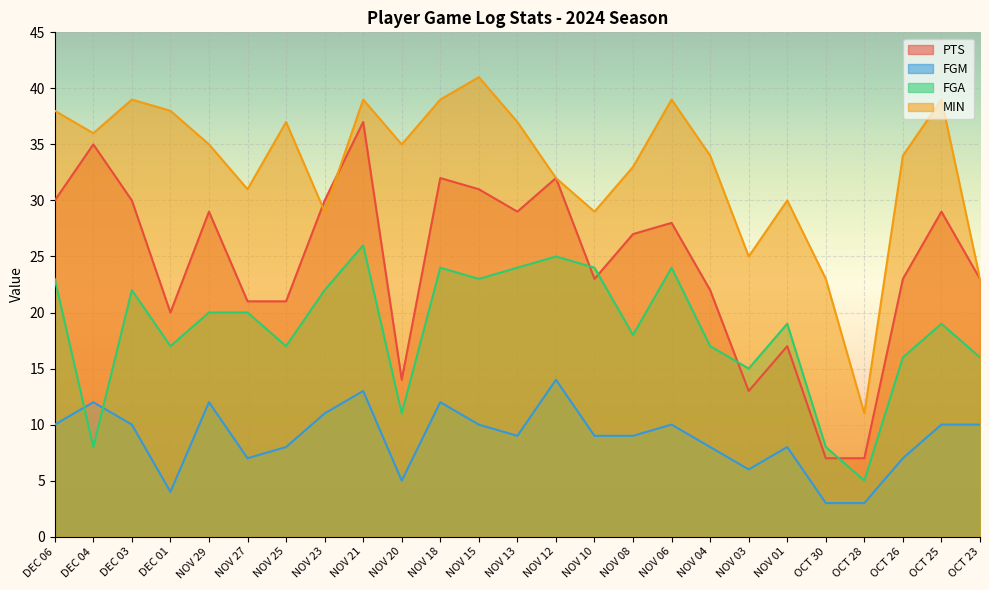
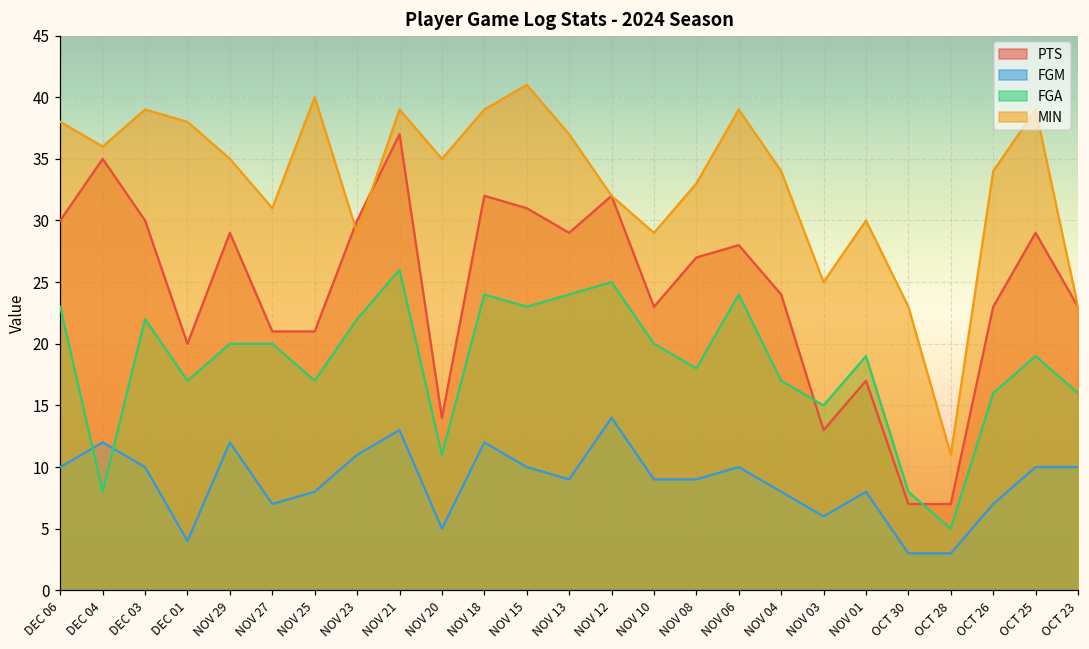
  {
    "PTS": {
      "DEC 06": 30,
      "DEC 04": 35,
      "DEC 03": 30,
      "DEC 01": 20,
      "NOV 29": 29,
      "NOV 27": 21,
      "NOV 25": 21,
      "NOV 23": 30,
      "NOV 21": 37,
      "NOV 20": 14,
      "NOV 18": 32,
      "NOV 15": 31,
      "NOV 13": 29,
      "NOV 10": 23,
      "NOV 08": 27,
      "NOV 06": 28,
-     "NOV 04": 22,
+     "NOV 04": 24,
      "NOV 03": 13,
      "NOV 01": 17,
      "OCT 30": 7,
      "OCT 28": 7,
      "OCT 26": 23,
      "OCT 25": 29
    },
    "FGM": {
      "DEC 06": 10,
      "DEC 04": 12,
      "DEC 03": 10,
      "DEC 01": 4,
      "NOV 29": 12,
      "NOV 27": 7,
      "NOV 25": 8,
      "NOV 23": 11,
      "NOV 21": 13,
      "NOV 20": 5,
      "NOV 18": 12,
      "NOV 15": 10,
      "NOV 13": 9,
      "NOV 12": 14,
      "NOV 10": 9,
      "NOV 08": 9,
      "NOV 06": 10,
      "NOV 04": 8,
      "NOV 03": 6,
      "NOV 01": 8,
      "OCT 30": 3,
      "OCT 28": 3,
      "OCT 26": 7,
      "OCT 25": 10,
      "OCT 23": 10
    },
    "FGA": {
      "DEC 06": 23,
      "DEC 04": 8,
      "DEC 03": 22,
      "DEC 01": 17,
      "NOV 29": 20,
      "NOV 27": 20,
      "NOV 25": 17,
      "NOV 23": 22,
      "NOV 21": 26,
      "NOV 20": 11,
      "NOV 18": 24,
      "NOV 15": 23,
      "NOV 13": 24,
      "NOV 12": 25,
-     "NOV 10": 24,
+     "NOV 10": 20,
      "NOV 08": 18,
      "NOV 06": 24,
      "NOV 04": 17,
      "NOV 03": 15,
      "NOV 01": 19,
      "OCT 30": 8,
      "OCT 28": 5,
      "OCT 26": 16,
      "OCT 25": 19,
      "OCT 23": 16
    },
    "MIN": {
      "DEC 06": 38,
      "DEC 04": 36,
      "DEC 03": 39,
      "DEC 01": 38,
      "NOV 29": 35,
      "NOV 27": 31,
-     "NOV 25": 37,
+     "NOV 25": 40,
      "NOV 23": 29,
      "NOV 21": 39,
      "NOV 20": 35,
      "NOV 18": 39,
      "NOV 15": 41,
      "NOV 13": 37,
      "NOV 10": 29,
      "NOV 08": 33,
      "NOV 06": 39,
      "NOV 04": 34,
      "NOV 03": 25,
      "NOV 01": 30,
      "OCT 30": 23,
      "OCT 28": 11,
      "OCT 26": 34
    }
  }
